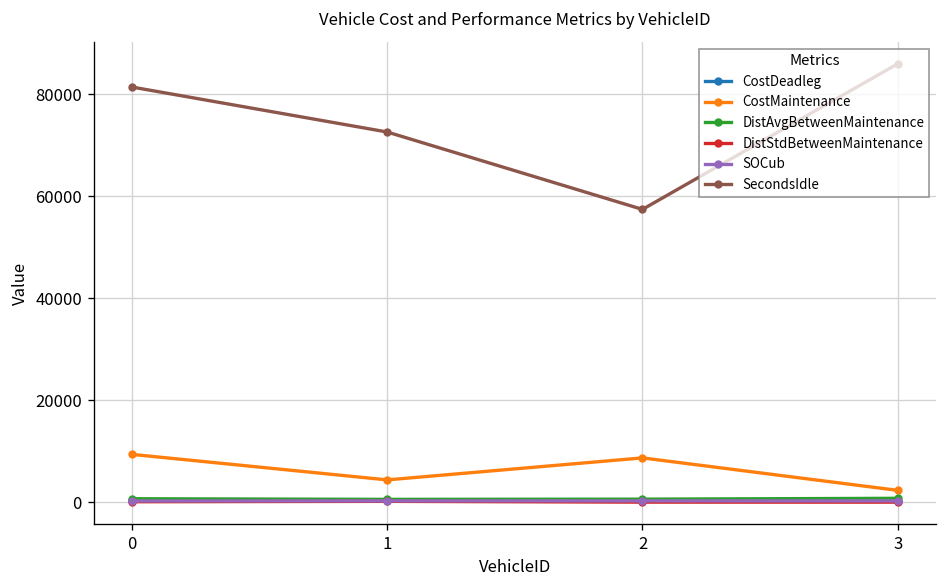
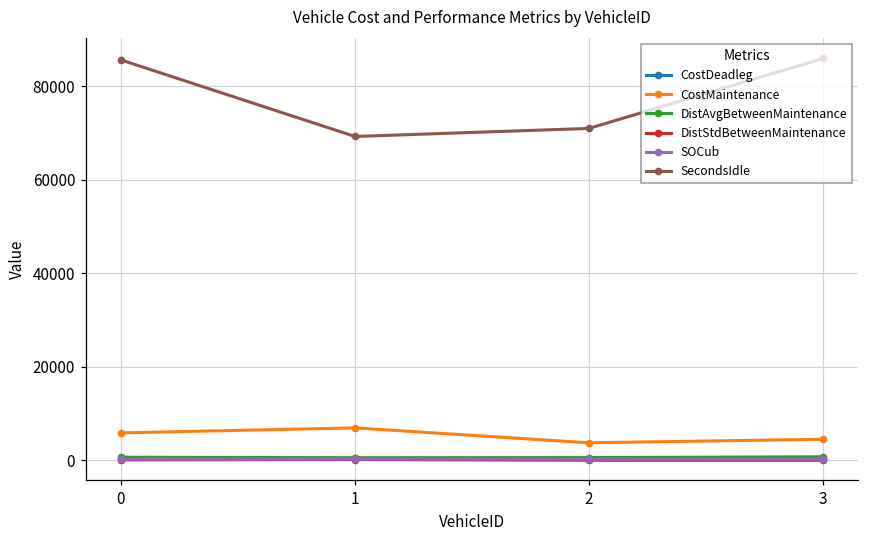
  {
    "CostMaintenance": {
-     "0": 9000,
-     "1": 4000,
-     "2": 9000,
-     "3": 2000
+     "0": 6000,
+     "1": 7000,
+     "2": 4000,
+     "3": 5000
    },
    "SecondsIdle": {
-     "0": 81000,
-     "1": 73000,
-     "2": 57000
+     "0": 86000,
+     "1": 69000,
+     "2": 71000
    }
  }
